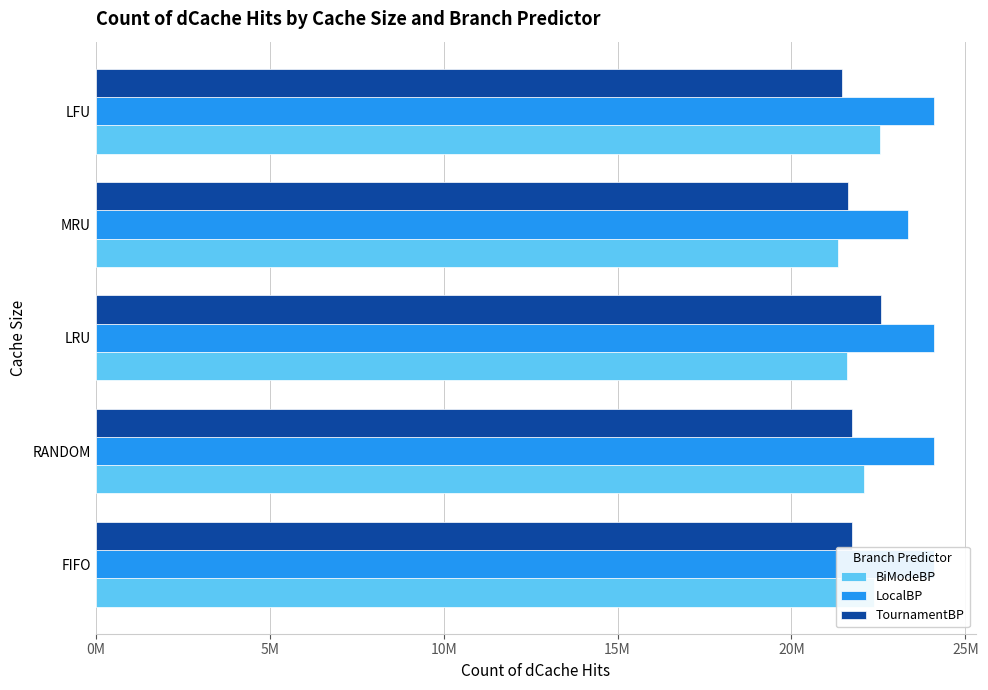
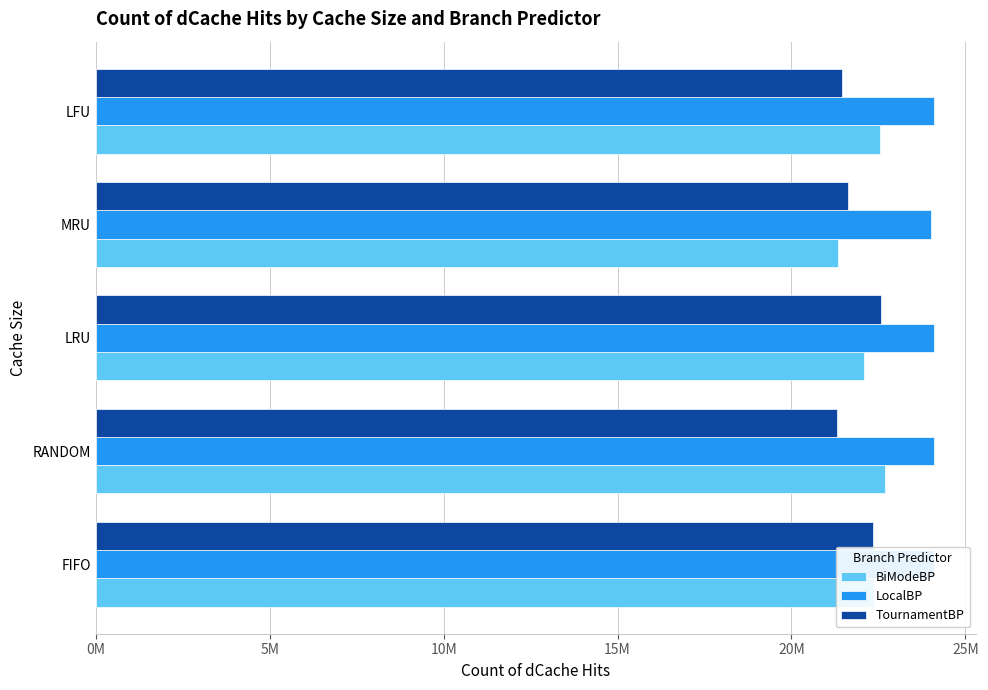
  {
    "BiModeBP": {
      "LFU": 22500000,
      "MRU": 21300000,
-     "LRU": 21600000,
-     "RANDOM": 22100000
+     "LRU": 22100000,
+     "RANDOM": 22700000
    },
    "LocalBP": {
      "LFU": 24100000,
-     "MRU": 23400000,
+     "MRU": 24000000,
      "LRU": 24100000,
      "RANDOM": 24100000
    },
    "TournamentBP": {
      "LFU": 21500000,
      "MRU": 21600000,
      "LRU": 22600000,
-     "RANDOM": 21700000,
-     "FIFO": 21700000
+     "RANDOM": 21300000,
+     "FIFO": 22300000
    }
  }
